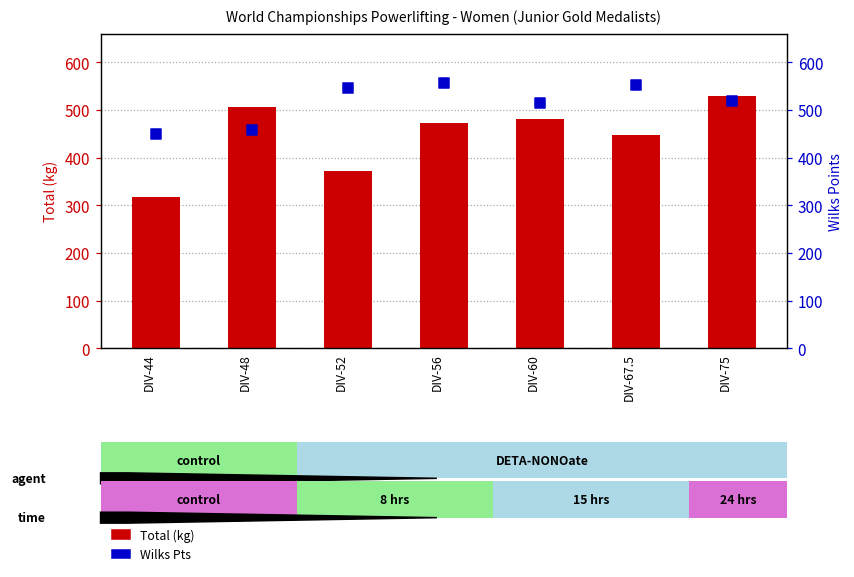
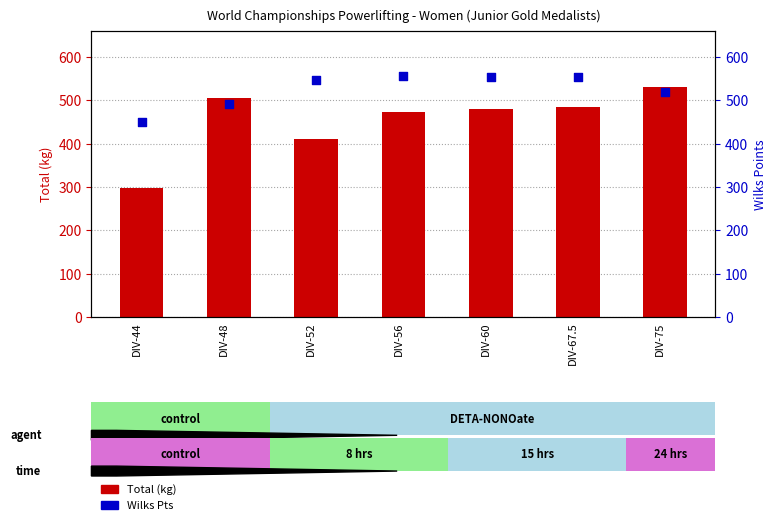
  {
    "World Championships Powerlifting - Women (Junior Gold Medalists)": {
      "Total (kg)": {
-       "DIV-44": 320,
+       "DIV-44": 300,
        "DIV-48": 510,
-       "DIV-52": 370,
+       "DIV-52": 410,
        "DIV-56": 470,
        "DIV-60": 480,
-       "DIV-67.5": 450,
+       "DIV-67.5": 490,
        "DIV-75": 530
      },
      "Wilks Pts": {
-       "DIV-48": 460,
-       "DIV-60": 510
+       "DIV-48": 490,
+       "DIV-60": 550
      }
    }
  }
